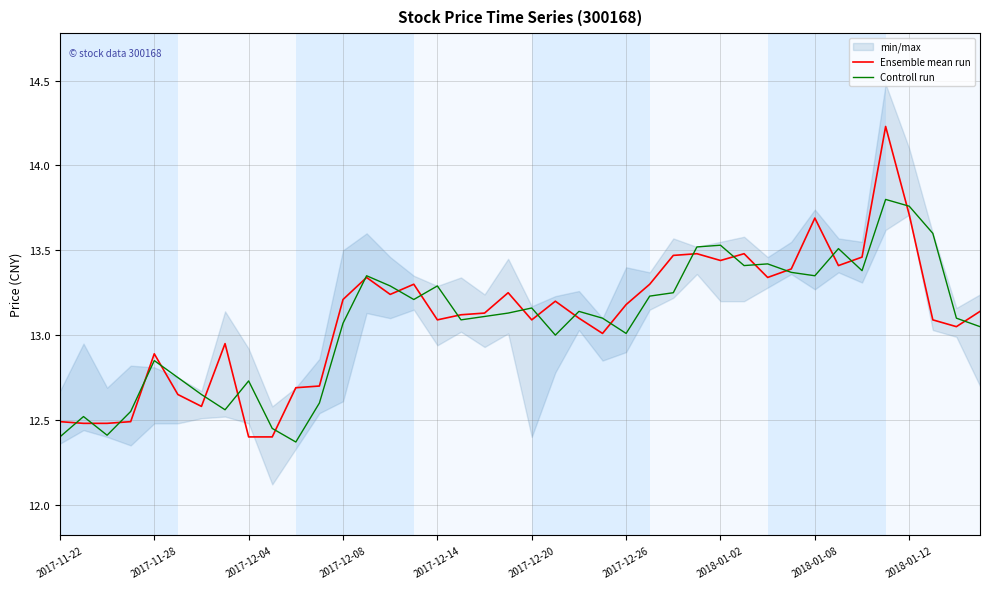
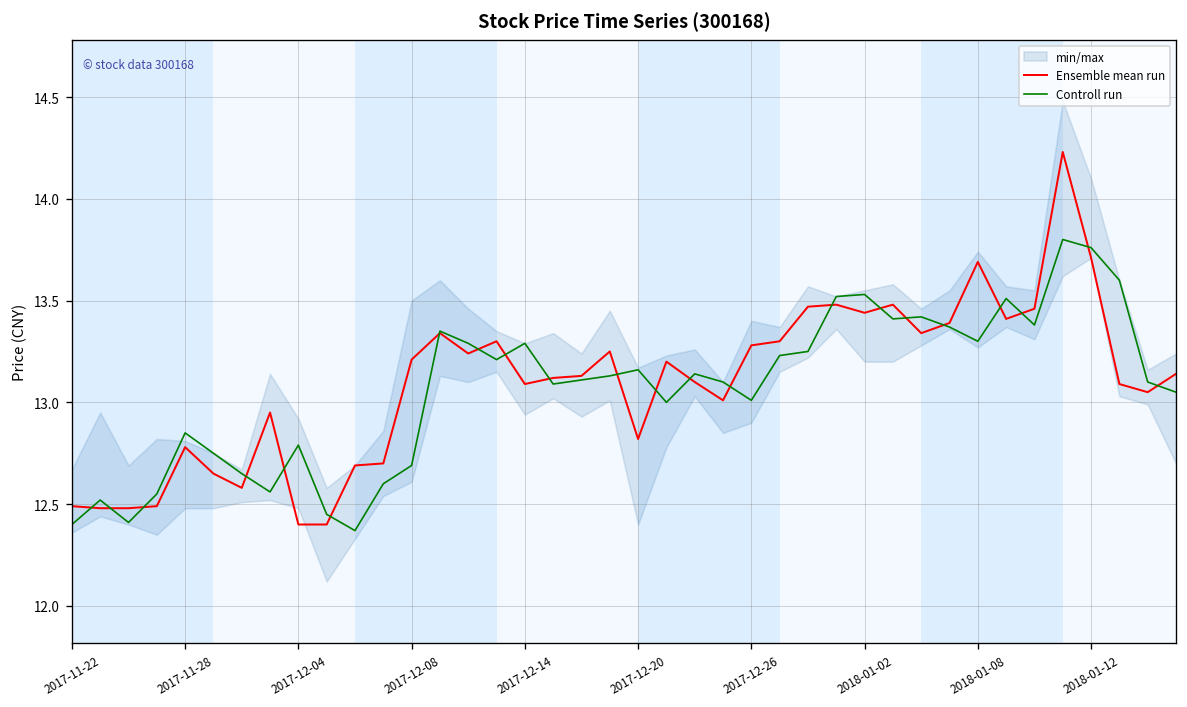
  {
    "Ensemble mean run": {
      "2017-11-22": 12.49,
-     "2017-11-28": 12.89,
+     "2017-11-28": 12.78,
      "2017-12-04": 12.40,
      "2017-12-08": 13.21,
      "2017-12-14": 13.09,
-     "2017-12-20": 13.09,
-     "2017-12-26": 13.18,
+     "2017-12-20": 12.82,
+     "2017-12-26": 13.28,
      "2018-01-02": 13.44,
      "2018-01-08": 13.69,
      "2018-01-12": 13.71
    },
    "Controll run": {
      "2017-11-22": 12.40,
      "2017-11-28": 12.85,
-     "2017-12-04": 12.73,
-     "2017-12-08": 13.07,
+     "2017-12-04": 12.79,
+     "2017-12-08": 12.69,
      "2017-12-26": 13.01,
      "2018-01-02": 13.53,
-     "2018-01-08": 13.35,
+     "2018-01-08": 13.30,
      "2018-01-12": 13.76
    }
  }
